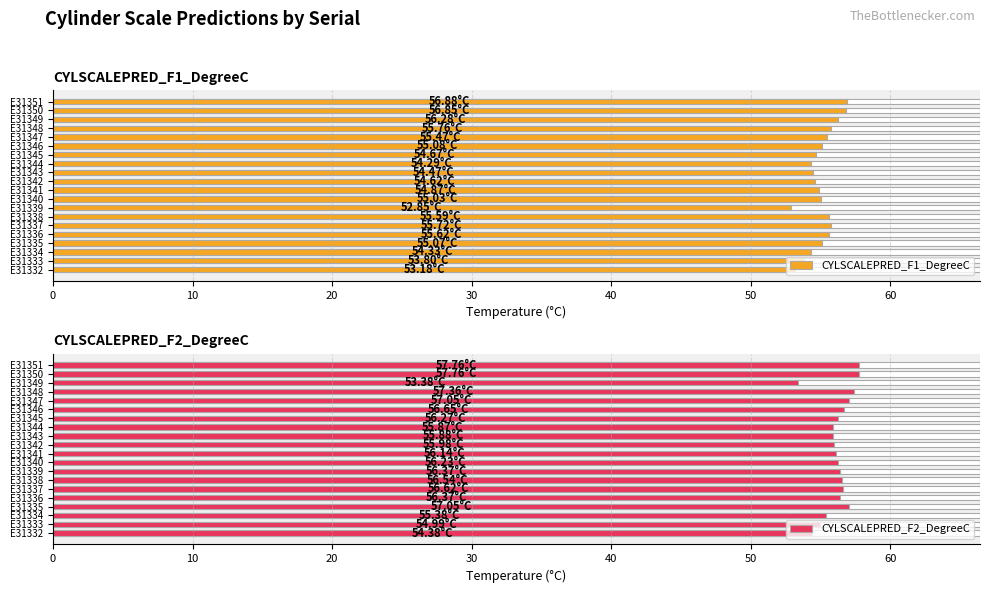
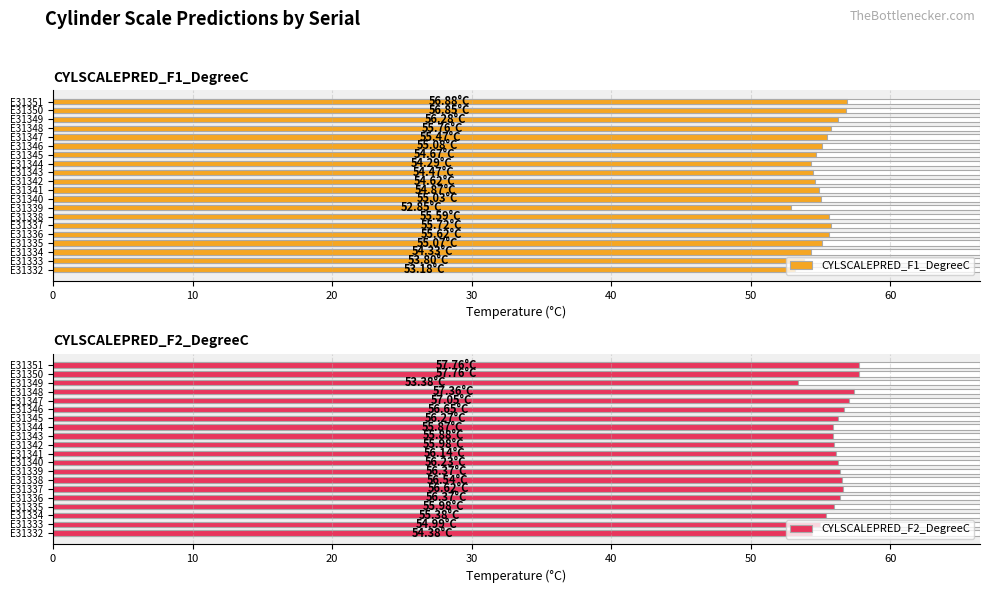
  {
    "CYLSCALEPRED_F2_DegreeC": {
      "CYLSCALEPRED_F2_DegreeC": {
-       "E31335": "57.05°C"
+       "E31335": "55.98°C"
      }
    }
  }
